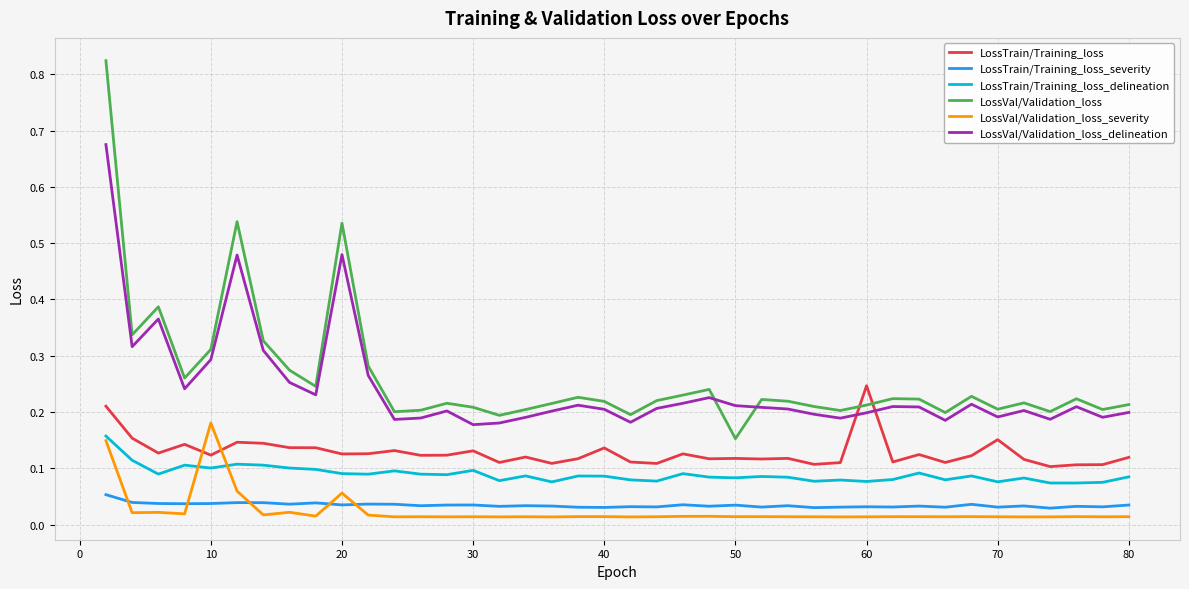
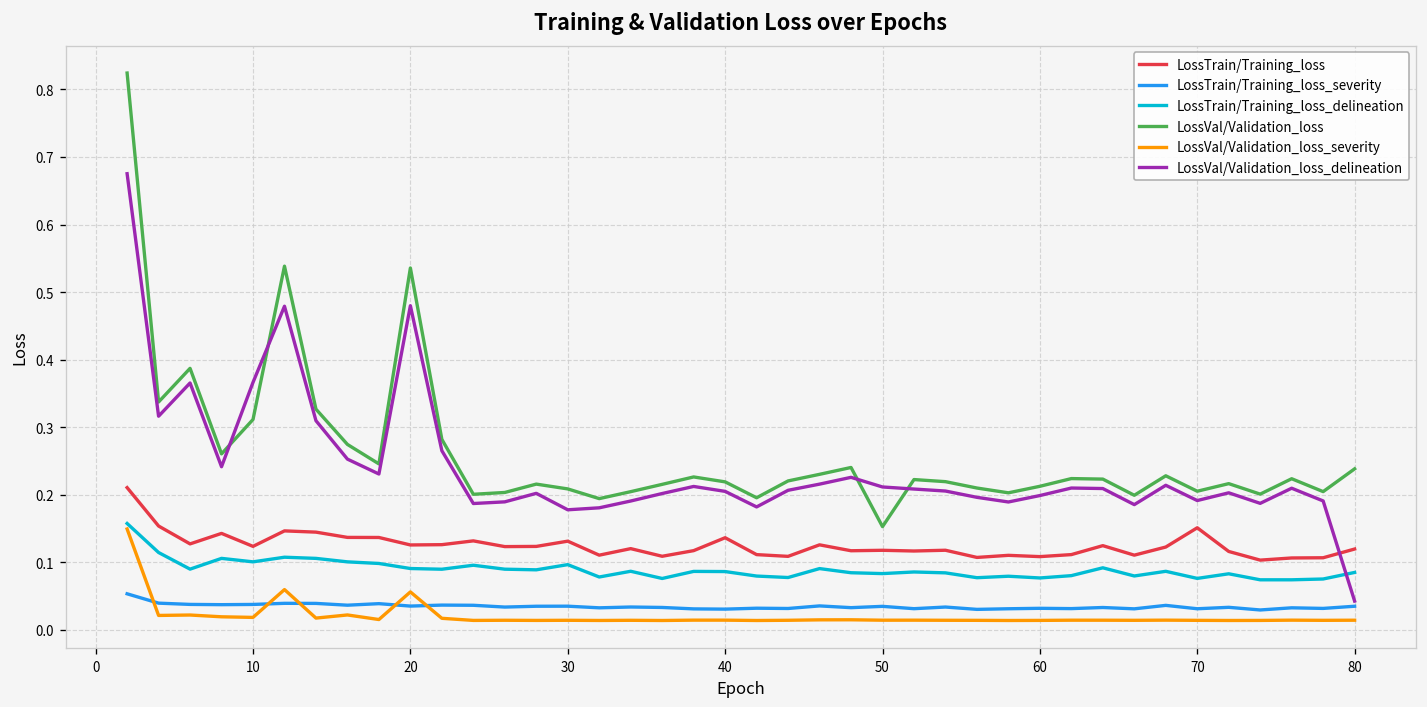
  {
    "LossTrain/Training_loss": {
      "10": 0.12,
      "20": 0.13,
      "30": 0.13,
      "40": 0.14,
      "50": 0.12,
-     "60": 0.25,
+     "60": 0.11,
      "70": 0.15,
      "80": 0.12
    },
    "LossVal/Validation_loss": {
      "10": 0.31,
      "20": 0.54,
      "30": 0.21,
      "40": 0.22,
      "50": 0.15,
      "60": 0.21,
      "70": 0.20,
-     "80": 0.21
+     "80": 0.24
    },
    "LossVal/Validation_loss_severity": {
-     "10": 0.18,
+     "10": 0.02,
      "20": 0.06,
      "30": 0.01,
      "40": 0.01,
      "50": 0.01,
      "60": 0.01,
      "70": 0.01,
      "80": 0.01
    },
    "LossVal/Validation_loss_delineation": {
-     "10": 0.29,
+     "10": 0.37,
      "20": 0.48,
      "30": 0.18,
      "40": 0.20,
      "50": 0.21,
      "60": 0.20,
      "70": 0.19,
-     "80": 0.20
+     "80": 0.04
    }
  }
